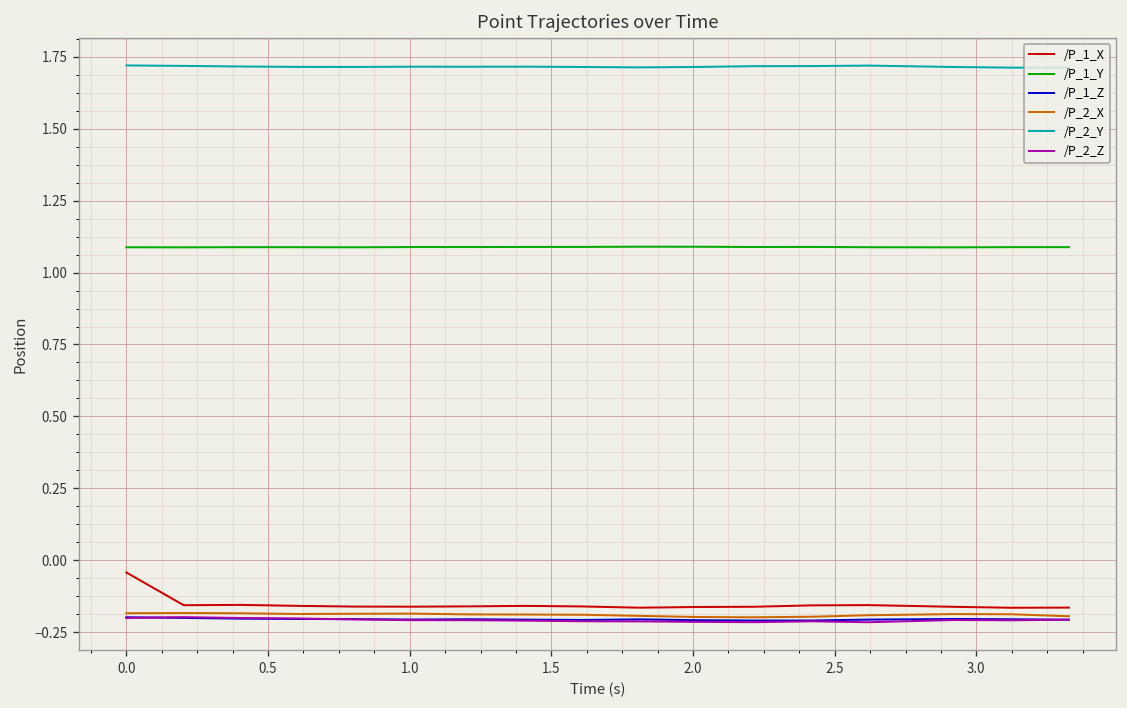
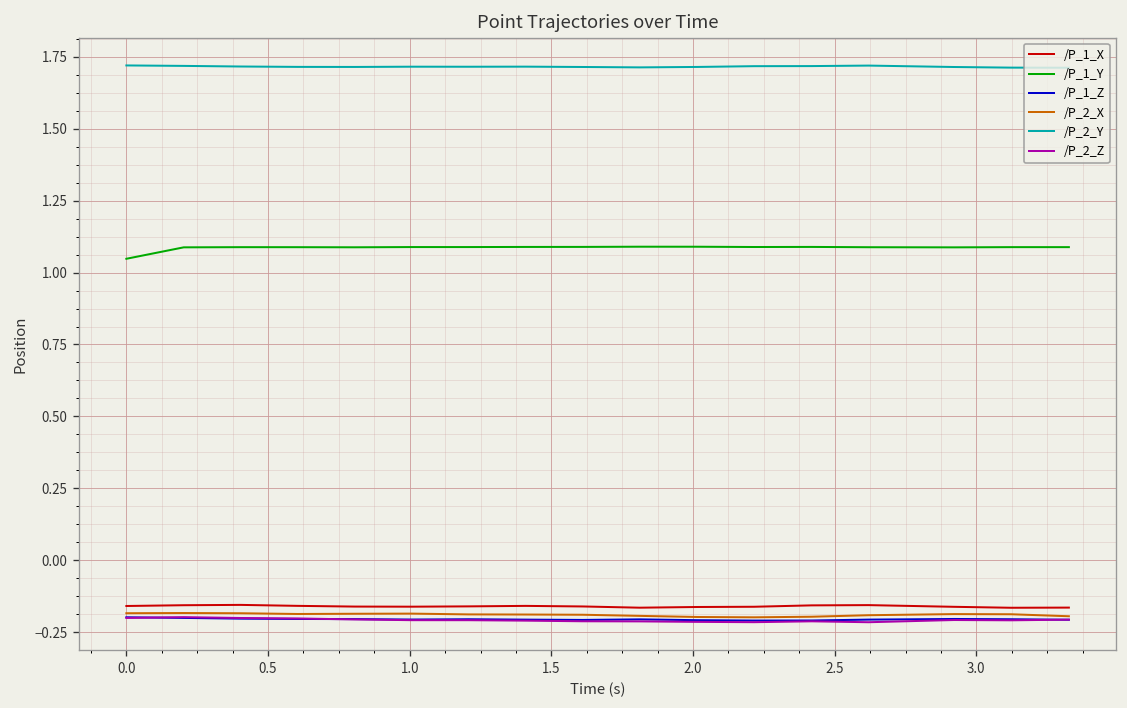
  {
    "/P_1_X": {
-     "0.0": -0.04
+     "0.0": -0.16
    },
    "/P_1_Y": {
-     "0.0": 1.09
+     "0.0": 1.05
    },
    "/P_2_X": {
      "0.0": -0.18
    },
    "/P_2_Y": {
      "0.0": 1.72
    }
  }
